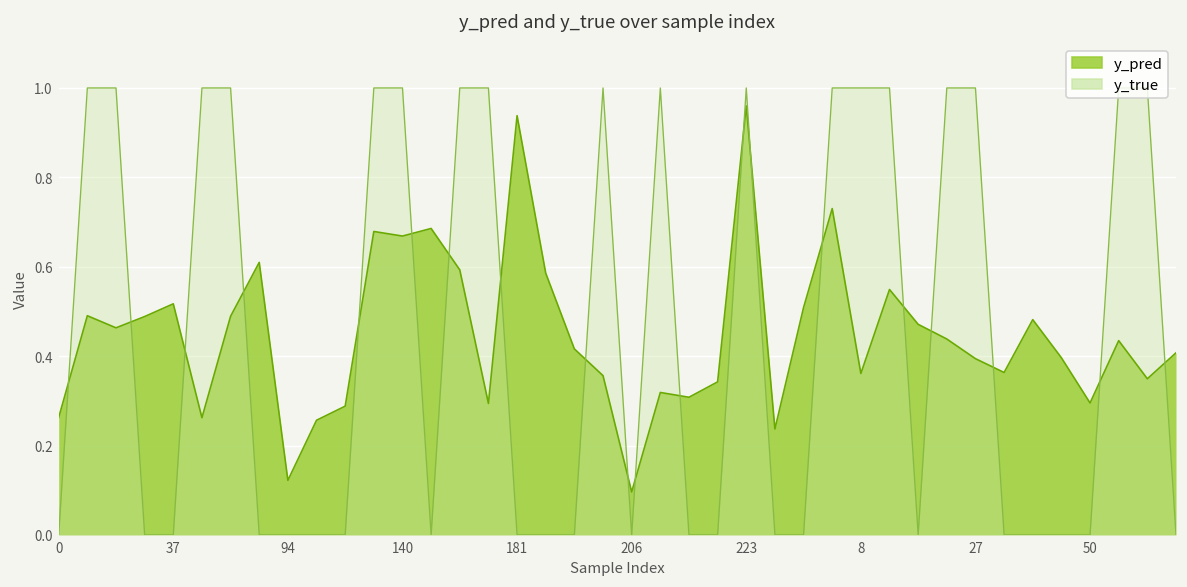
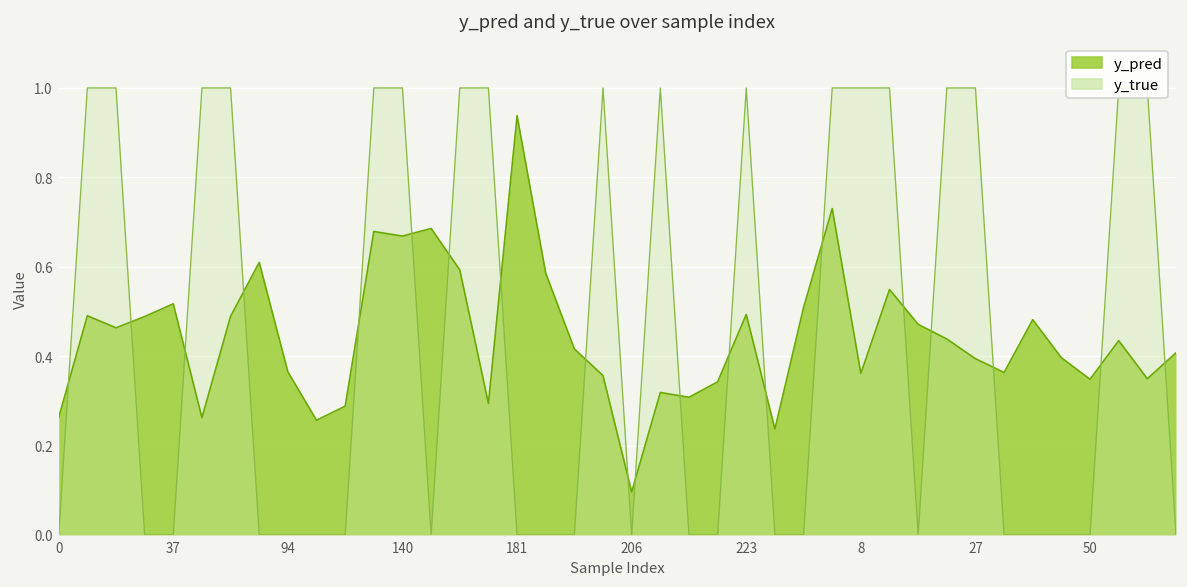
  {
    "y_pred": {
      "0": 0.26,
-     "94": 0.12,
+     "94": 0.36,
      "140": 0.67,
      "181": 0.94,
      "206": 0.10,
-     "223": 0.96,
+     "223": 0.49,
      "8": 0.36,
-     "50": 0.30
+     "50": 0.35
    },
    "y_true": {
      "0": 0.00,
      "94": 0.00,
      "140": 1.00,
      "181": 0.00,
      "206": 0.00,
      "223": 1.00,
      "8": 1.00,
      "50": 0.00
    }
  }
